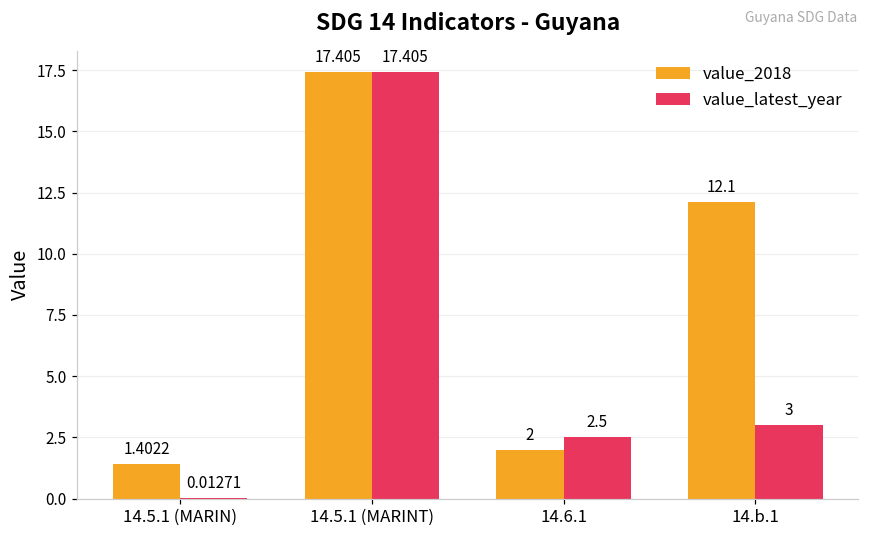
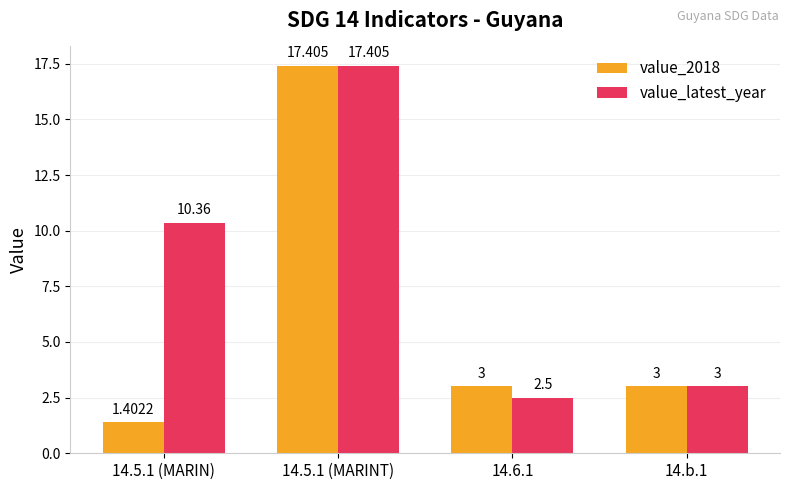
  {
    "value_2018": {
      "14.5.1 (MARIN)": 1.4022,
      "14.5.1 (MARINT)": 17.405,
-     "14.6.1": 2,
-     "14.b.1": 12.1
+     "14.6.1": 3,
+     "14.b.1": 3
    },
    "value_latest_year": {
-     "14.5.1 (MARIN)": 0.01271,
+     "14.5.1 (MARIN)": 10.36,
      "14.5.1 (MARINT)": 17.405,
      "14.6.1": 2.5,
      "14.b.1": 3
    }
  }
